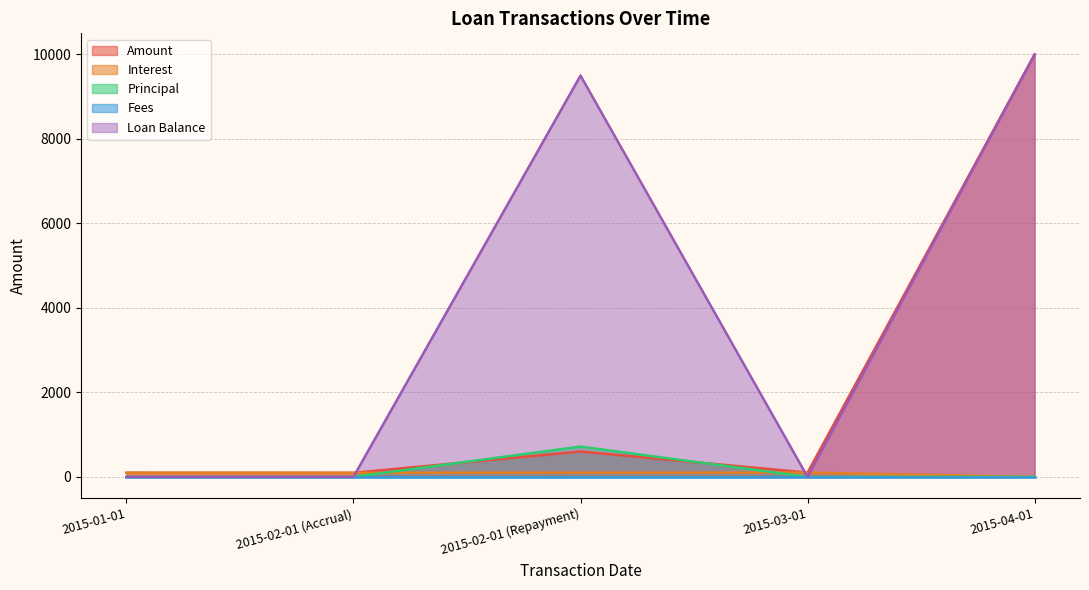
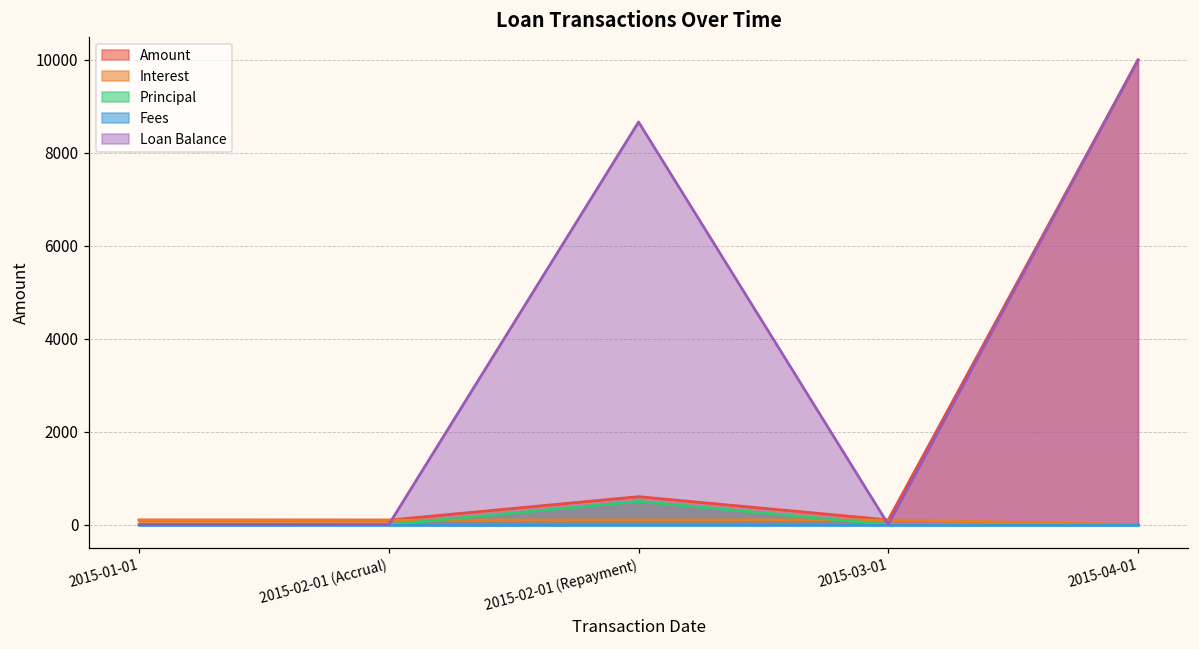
  {
    "Principal": {
-     "2015-02-01 (Repayment)": 700
+     "2015-02-01 (Repayment)": 500
    },
    "Fees": {
      "2015-02-01 (Repayment)": 0
    },
    "Loan Balance": {
-     "2015-02-01 (Repayment)": 9500
+     "2015-02-01 (Repayment)": 8700
    }
  }
